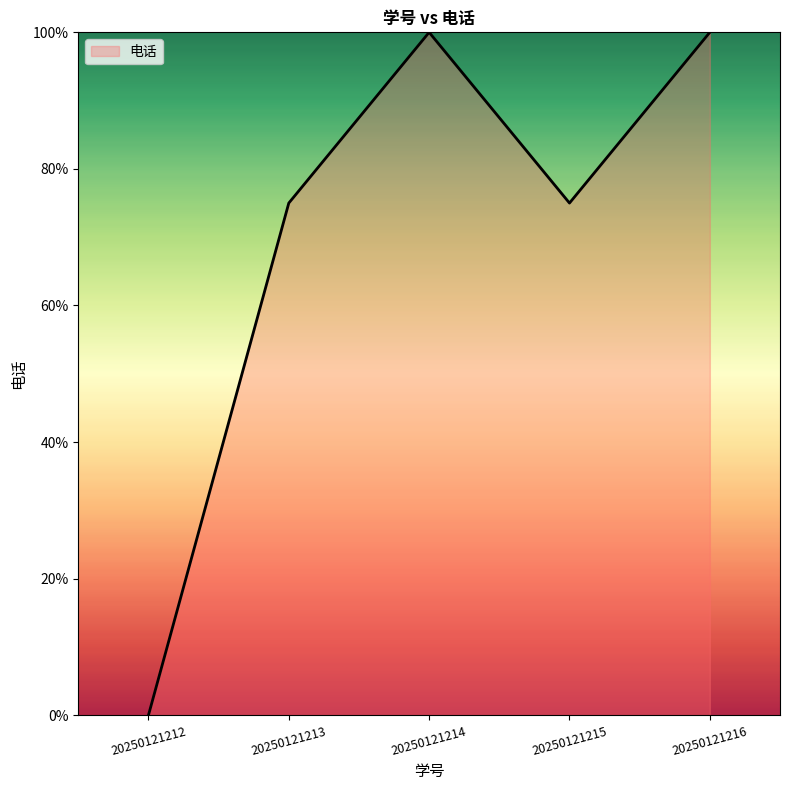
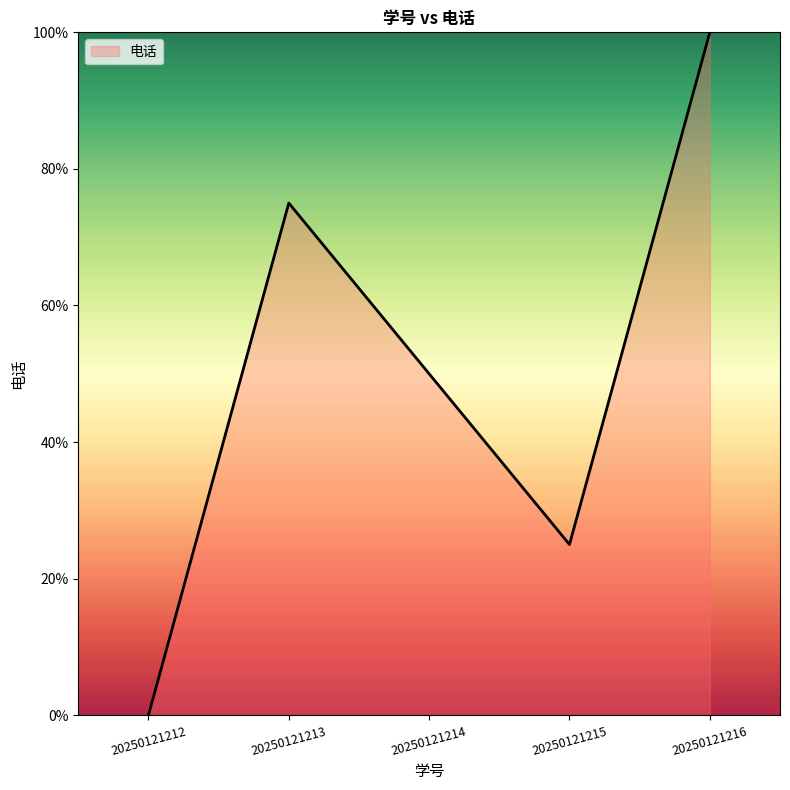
  {
    "20250121212": "0%",
    "20250121213": "75%",
-   "20250121214": "100%",
-   "20250121215": "75%",
+   "20250121214": "50%",
+   "20250121215": "25%",
    "20250121216": "100%"
  }
